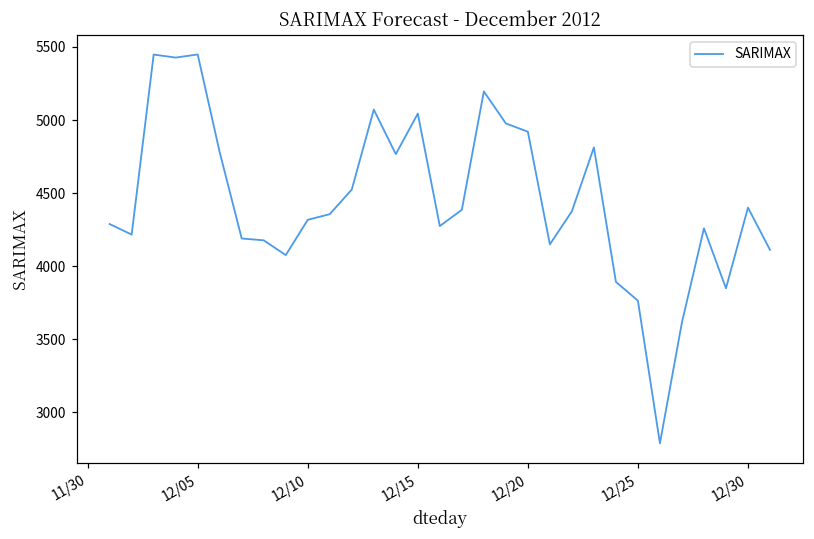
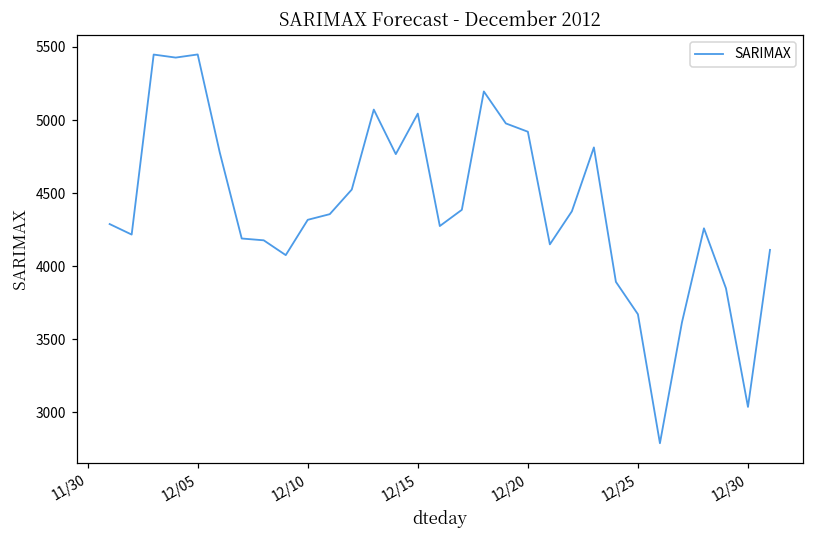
  {
    "12/05": 5450,
    "12/10": 4320,
    "12/15": 5040,
    "12/20": 4920,
-   "12/25": 3760,
-   "12/30": 4400
+   "12/25": 3670,
+   "12/30": 3040
  }
